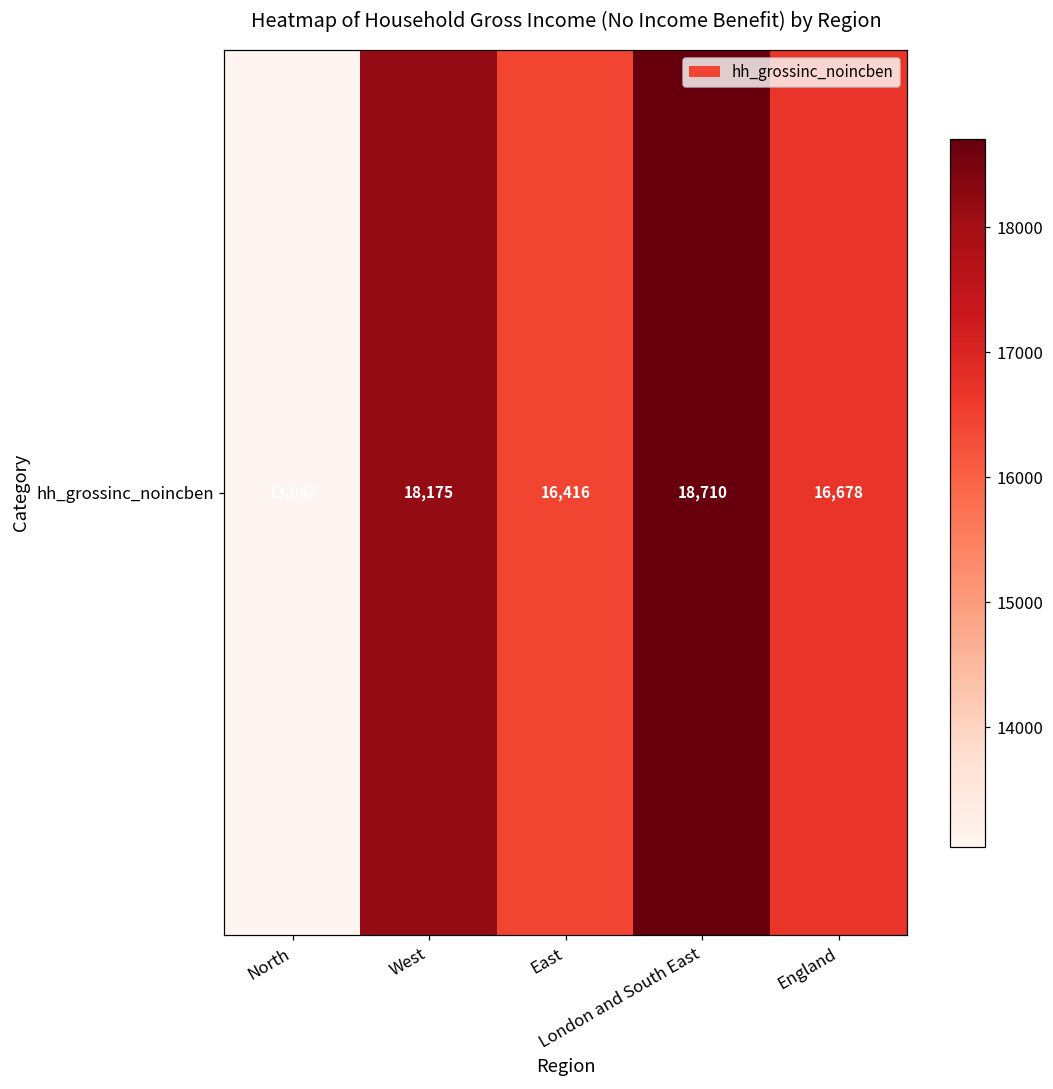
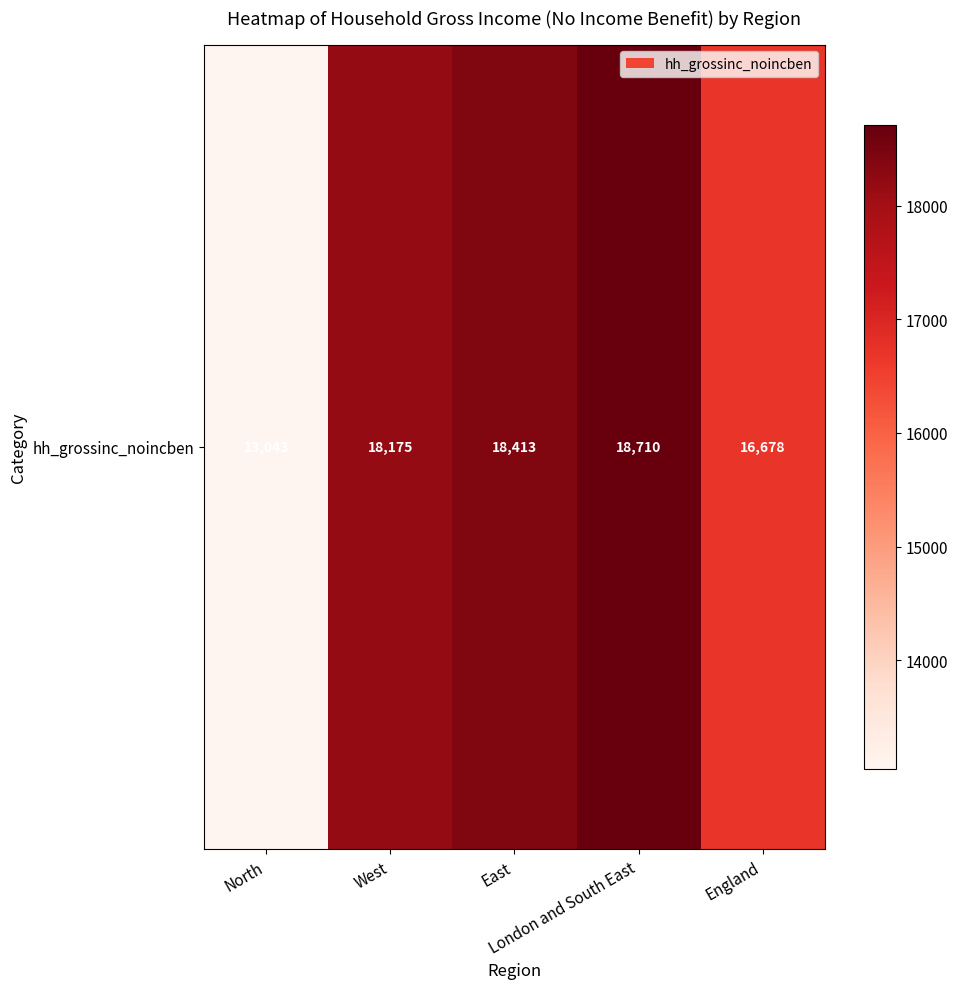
  {
    "hh_grossinc_noincben": {
      "West": "18,175",
-     "East": "16,416",
+     "East": "18,413",
      "London and South East": "18,710",
      "England": "16,678"
    }
  }
